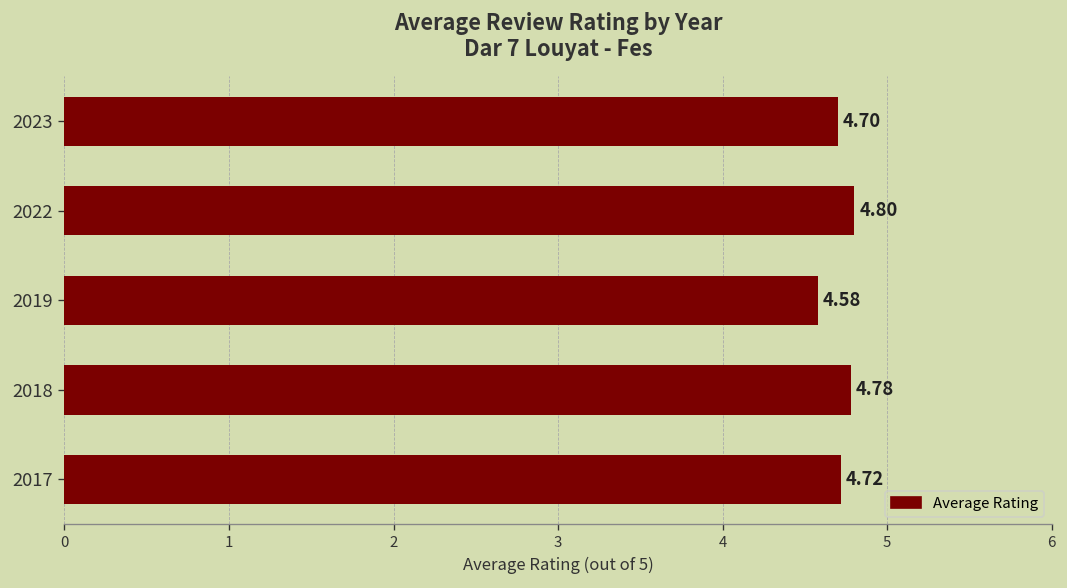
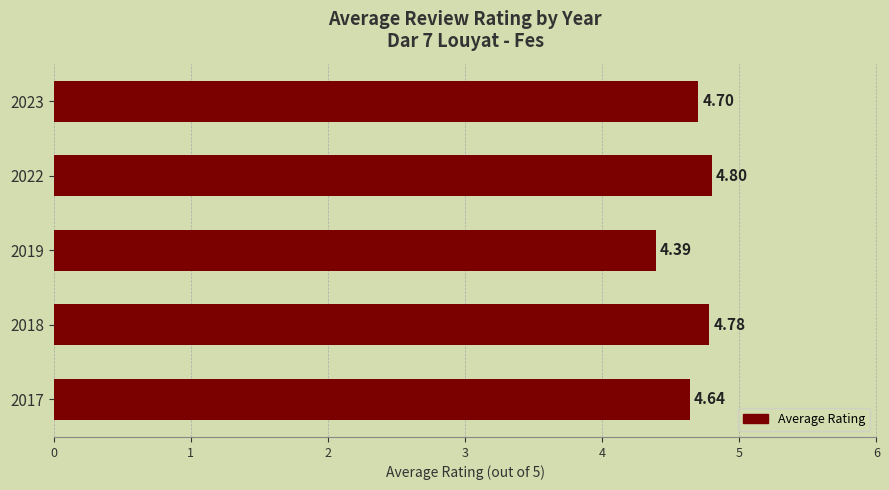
  {
    "2023": 4.70,
    "2022": 4.80,
-   "2019": 4.58,
+   "2019": 4.39,
    "2018": 4.78,
-   "2017": 4.72
+   "2017": 4.64
  }
